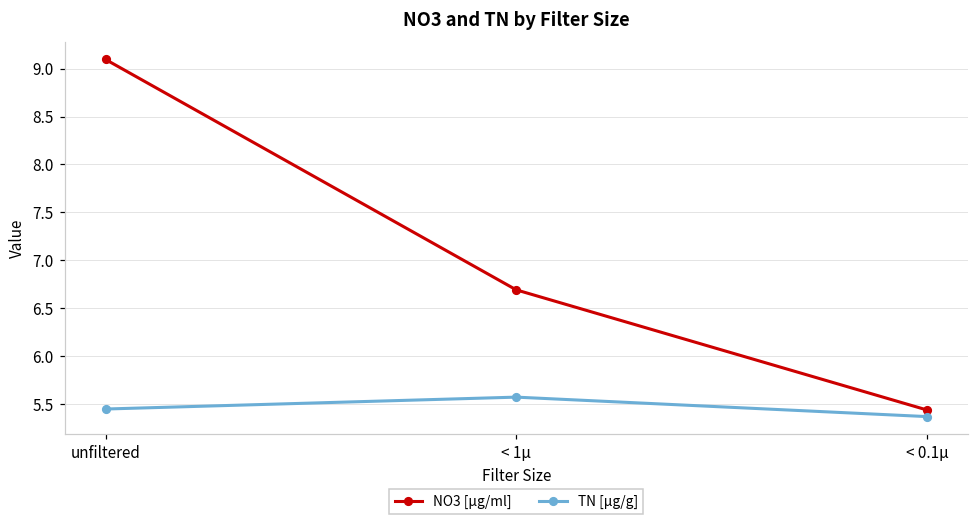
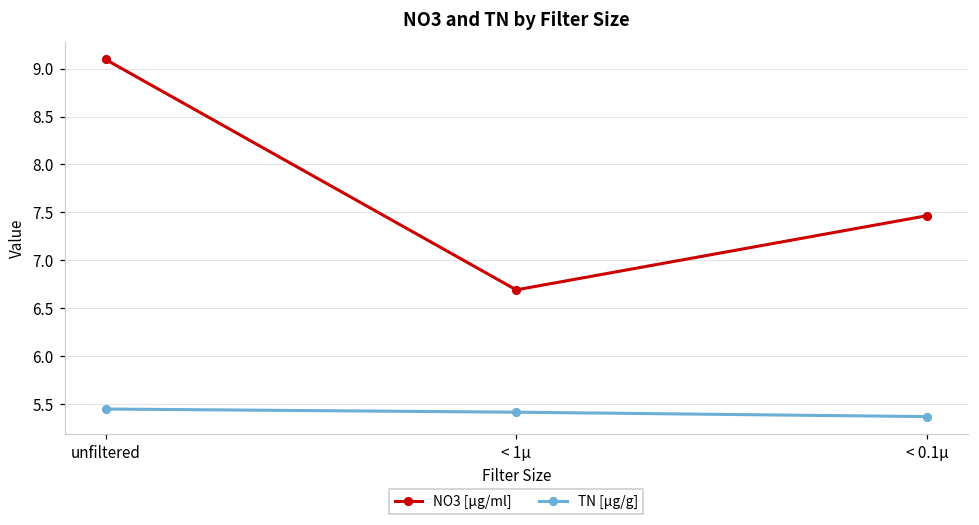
  {
    "NO3 [µg/ml]": {
      "unfiltered": 9.1,
      "< 1µ": 6.7,
-     "< 0.1µ": 5.4
+     "< 0.1µ": 7.5
    },
    "TN [µg/g]": {
      "unfiltered": 5.5,
-     "< 1µ": 5.6,
+     "< 1µ": 5.4,
      "< 0.1µ": 5.4
    }
  }
